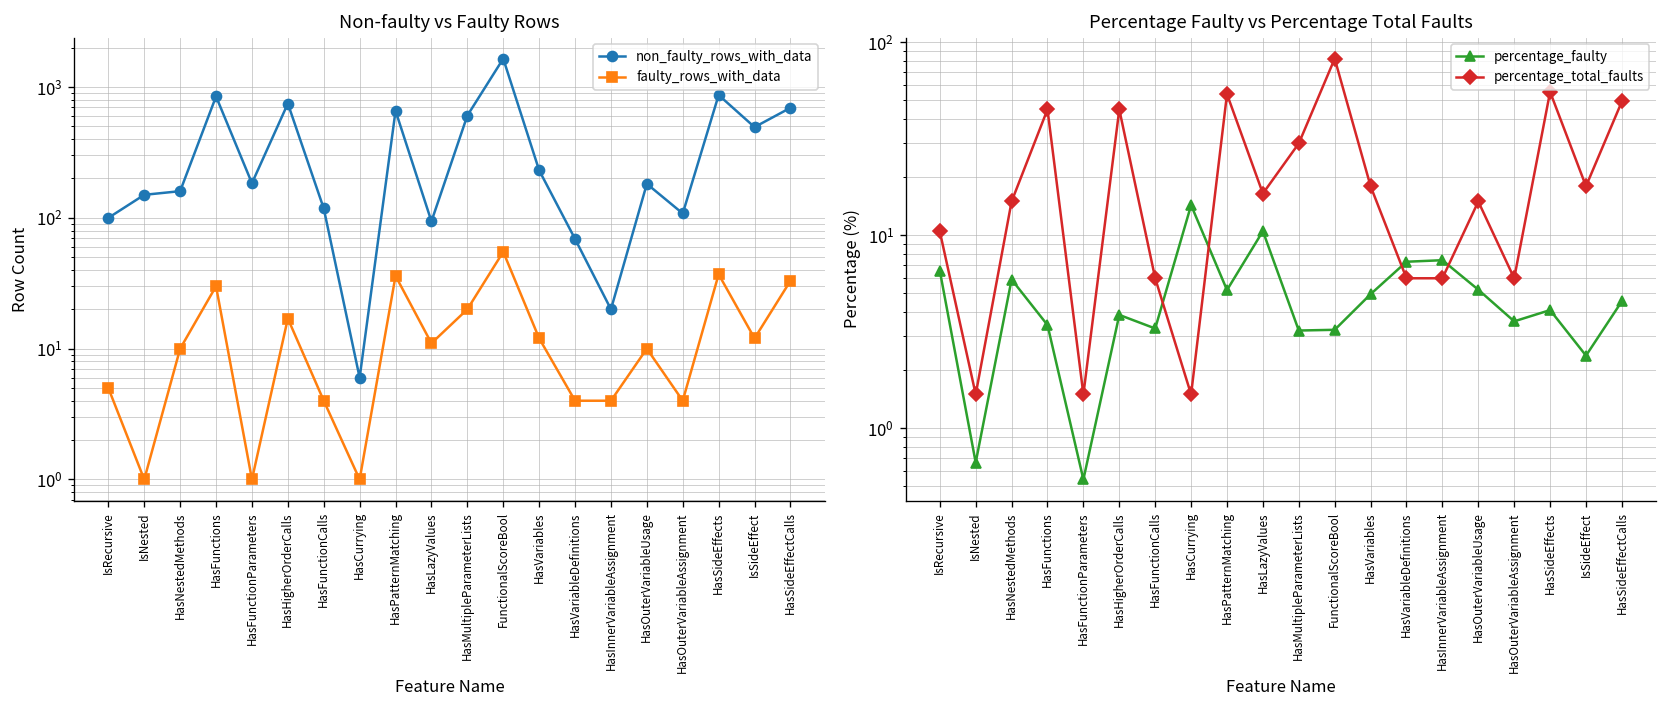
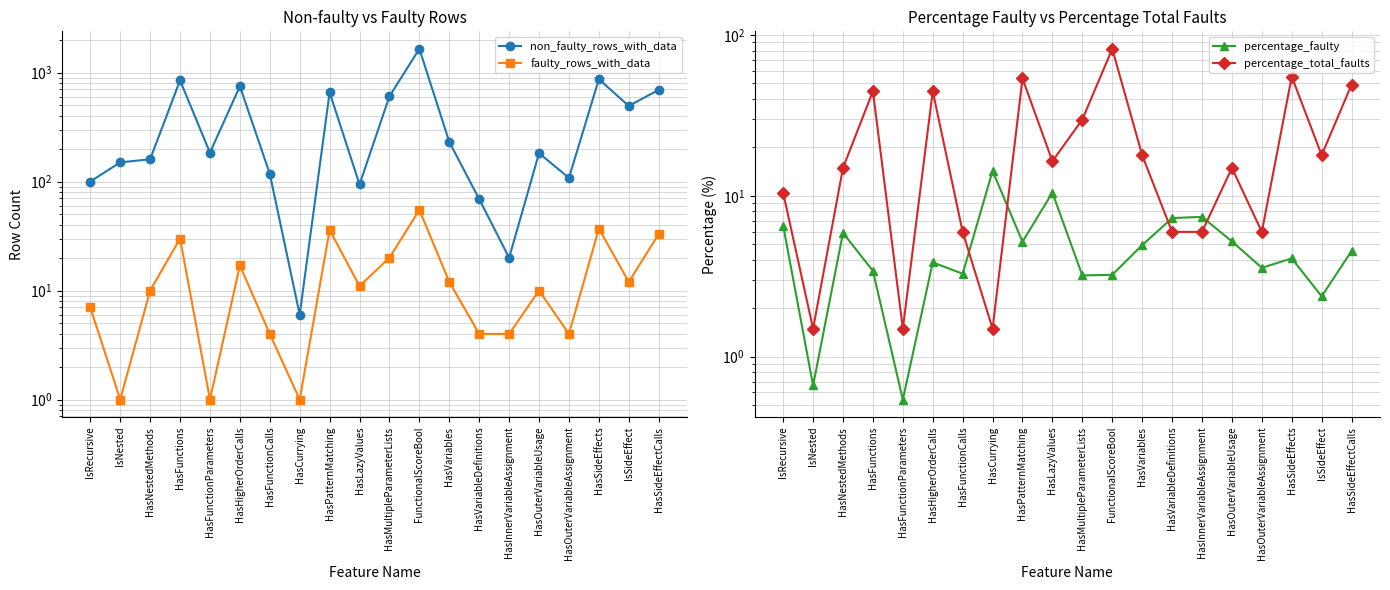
  {
    "Non-faulty vs Faulty Rows": {
      "non_faulty_rows_with_data": {
        "IsRecursive": 100,
        "IsNested": 150,
        "HasNestedMethods": 160,
        "HasFunctions": 800,
        "HasFunctionParameters": 180,
        "HasHigherOrderCalls": 700,
        "HasFunctionCalls": 120,
        "HasCurrying": 6,
        "HasPatternMatching": 700,
        "HasLazyValues": 90,
        "HasMultipleParameterLists": 600,
        "FunctionalScoreBool": 1600,
        "HasVariables": 230,
        "HasVariableDefinitions": 70,
        "HasInnerVariableAssignment": 20,
        "HasOuterVariableUsage": 180,
        "HasOuterVariableAssignment": 110,
        "HasSideEffects": 900,
        "IsSideEffect": 500,
        "HasSideEffectCalls": 700
      },
      "faulty_rows_with_data": {
-       "IsRecursive": 5,
+       "IsRecursive": 7,
        "IsNested": 1,
        "HasNestedMethods": 10,
        "HasFunctions": 30,
        "HasFunctionParameters": 1,
        "HasHigherOrderCalls": 17,
        "HasFunctionCalls": 4,
        "HasCurrying": 1,
        "HasPatternMatching": 36,
        "HasLazyValues": 11,
        "HasMultipleParameterLists": 20,
        "FunctionalScoreBool": 60,
        "HasVariables": 12,
        "HasVariableDefinitions": 4,
        "HasInnerVariableAssignment": 4,
        "HasOuterVariableUsage": 10,
        "HasOuterVariableAssignment": 4,
        "HasSideEffects": 37,
        "IsSideEffect": 12,
        "HasSideEffectCalls": 33
      }
    },
    "Percentage Faulty vs Percentage Total Faults": {
      "percentage_faulty": {
        "IsRecursive": 6.5,
        "IsNested": 0.66,
        "HasNestedMethods": 5.9,
        "HasFunctions": 3.4,
        "HasFunctionParameters": 0.54,
        "HasHigherOrderCalls": 3.9,
        "HasFunctionCalls": 3.3,
        "HasCurrying": 14,
        "HasPatternMatching": 5.2,
        "HasLazyValues": 10,
        "HasMultipleParameterLists": 3.2,
        "FunctionalScoreBool": 3.2,
        "HasVariables": 4.9,
        "HasVariableDefinitions": 7,
        "HasInnerVariableAssignment": 7,
        "HasOuterVariableUsage": 5.2,
        "HasOuterVariableAssignment": 3.6,
        "HasSideEffects": 4.1,
        "IsSideEffect": 2.4,
        "HasSideEffectCalls": 4.5
      },
      "percentage_total_faults": {
        "IsRecursive": 10,
        "IsNested": 1.5,
        "HasNestedMethods": 15,
        "HasFunctions": 45,
        "HasFunctionParameters": 1.5,
        "HasHigherOrderCalls": 45,
        "HasFunctionCalls": 6.0,
        "HasCurrying": 1.5,
        "HasPatternMatching": 54,
        "HasLazyValues": 16,
        "HasMultipleParameterLists": 30,
        "FunctionalScoreBool": 80,
        "HasVariables": 18,
        "HasVariableDefinitions": 6.0,
        "HasInnerVariableAssignment": 6.0,
        "HasOuterVariableUsage": 15,
        "HasOuterVariableAssignment": 6.0,
        "HasSideEffects": 55,
        "IsSideEffect": 18,
        "HasSideEffectCalls": 49
      }
    }
  }
